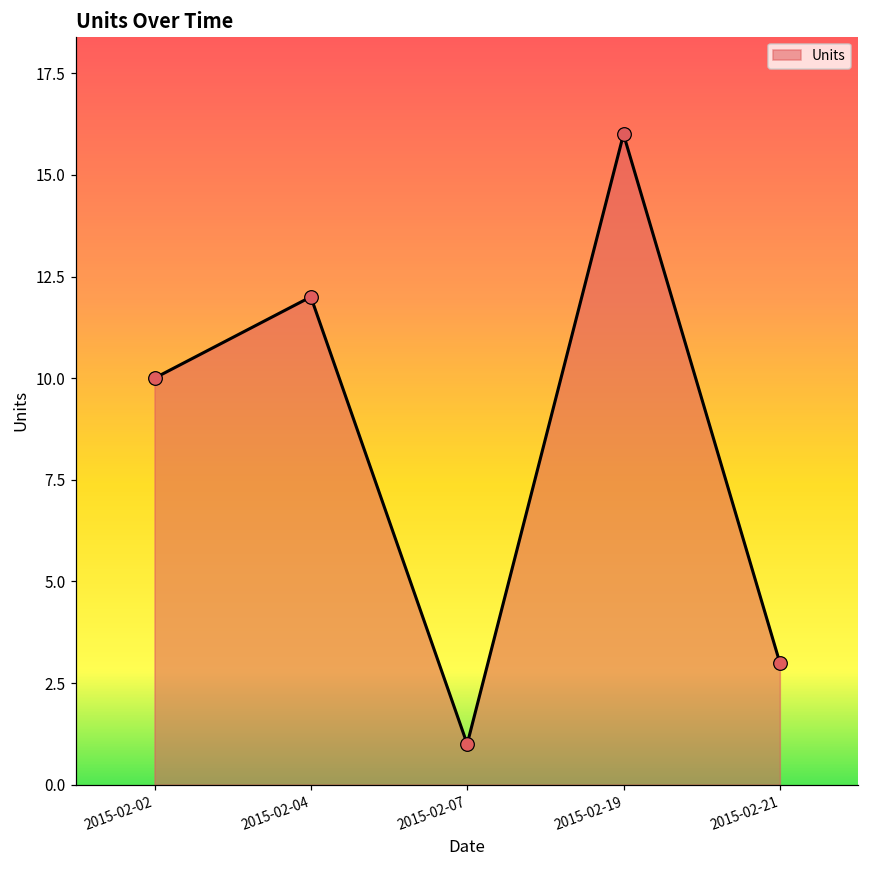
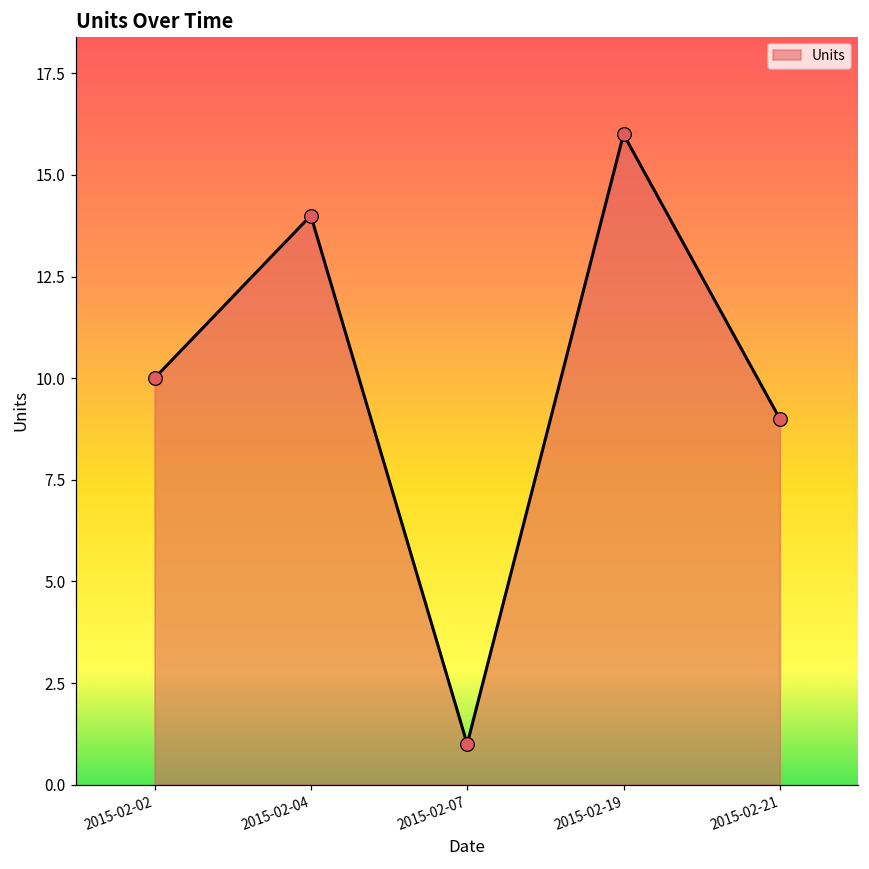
  {
    "2015-02-02": 10,
-   "2015-02-04": 12,
+   "2015-02-04": 14,
    "2015-02-07": 1,
    "2015-02-19": 16,
-   "2015-02-21": 3
+   "2015-02-21": 9
  }
